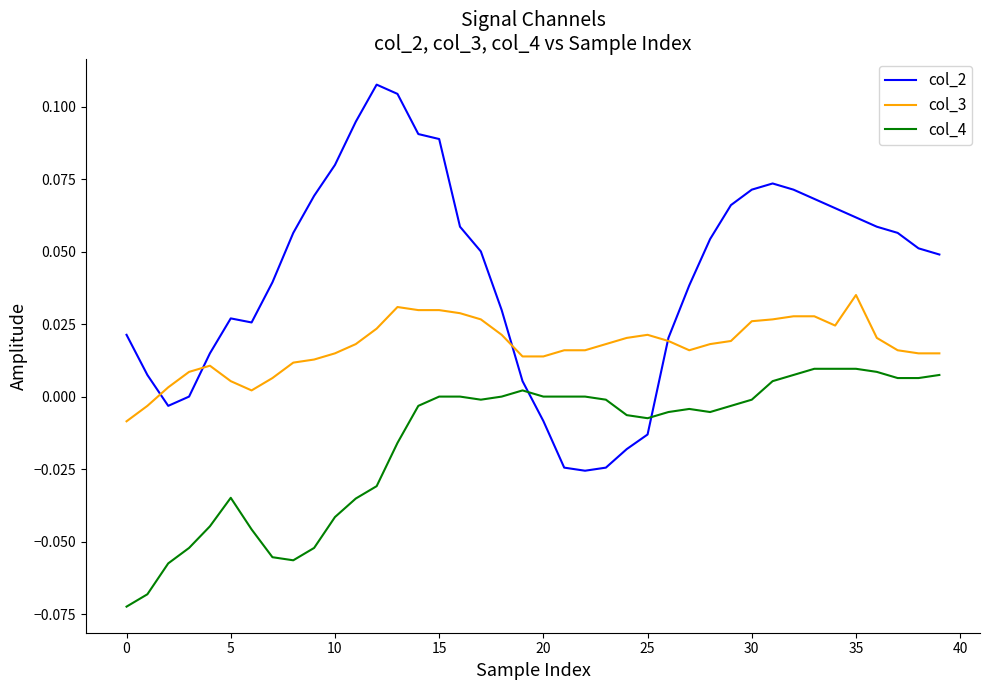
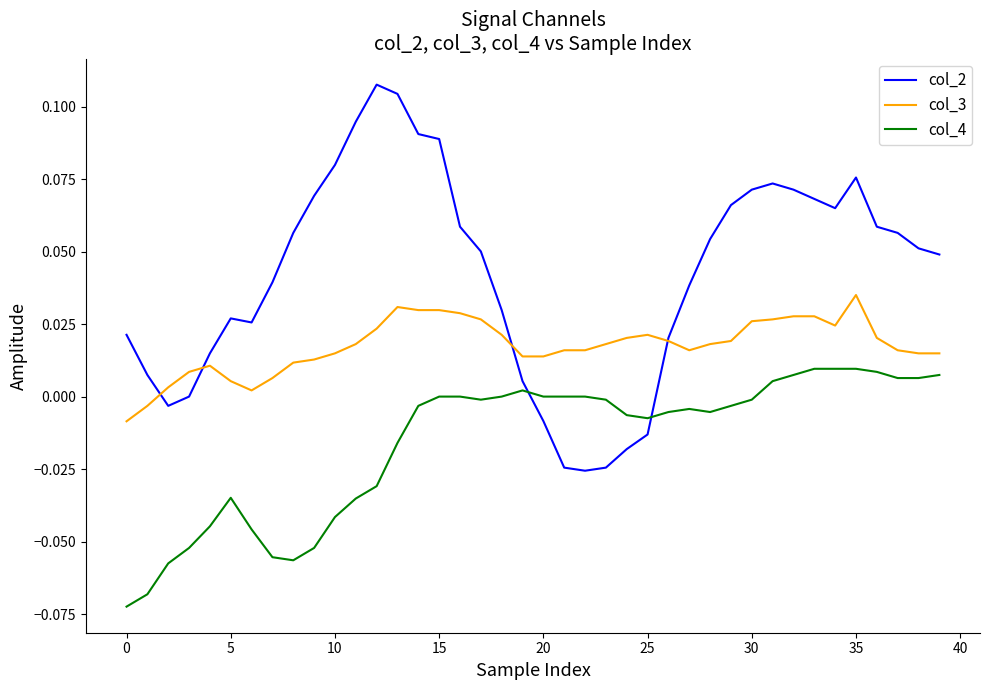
  {
    "col_2": {
      "0": 0.021,
      "5": 0.027,
      "10": 0.080,
      "15": 0.089,
      "20": -0.008,
      "25": -0.013,
      "30": 0.071,
-     "35": 0.062
+     "35": 0.076
    },
    "col_3": {
      "0": -0.009,
      "5": 0.005,
      "10": 0.015,
      "15": 0.030,
      "20": 0.014,
      "25": 0.021,
      "30": 0.026,
      "35": 0.035
    },
    "col_4": {
      "0": -0.072,
      "5": -0.035,
      "10": -0.042,
      "15": 0.000,
      "20": 0.000,
      "25": -0.007,
      "30": -0.001,
      "35": 0.010
    }
  }
